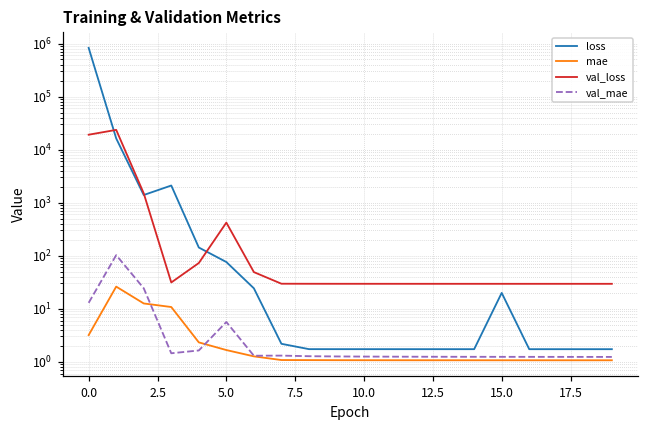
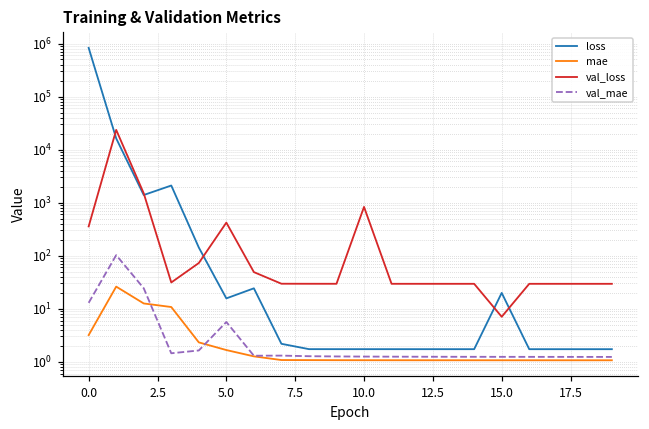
  {
    "loss": {
      "0.0": 800000,
-     "5.0": 80,
+     "5.0": 16,
      "10.0": 1.7,
      "15.0": 20
    },
    "mae": {
      "0.0": 3,
      "5.0": 1.7,
      "10.0": 1,
      "15.0": 1
    },
    "val_loss": {
-     "0.0": 19000,
+     "0.0": 400,
      "5.0": 400,
-     "10.0": 30,
-     "15.0": 30
+     "10.0": 800,
+     "15.0": 7
    },
    "val_mae": {
      "0.0": 13,
      "5.0": 6,
      "10.0": 1.3,
      "15.0": 1.2
    }
  }
